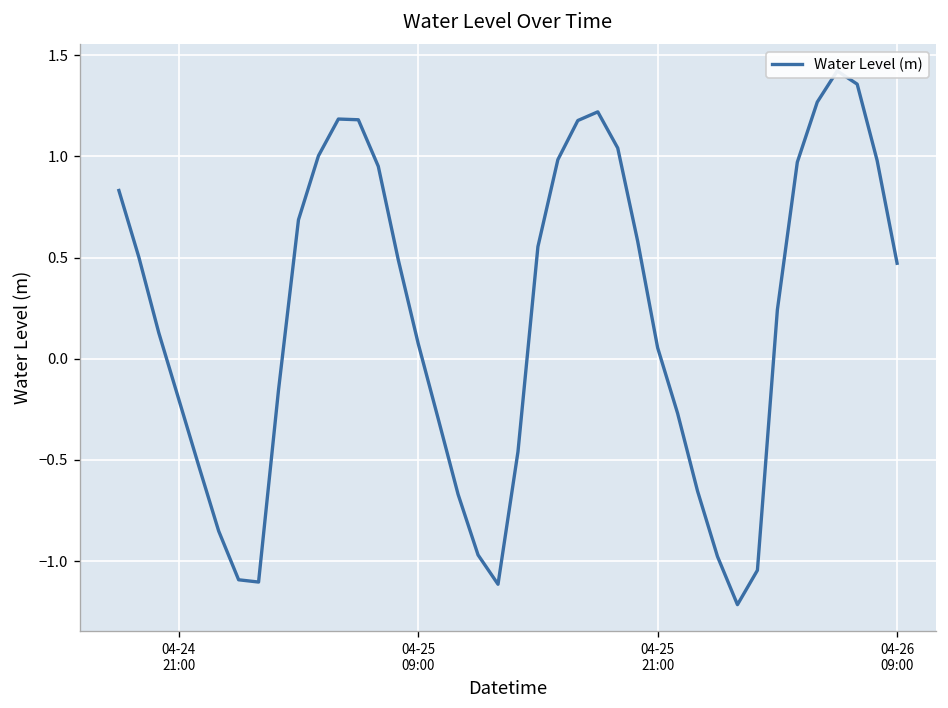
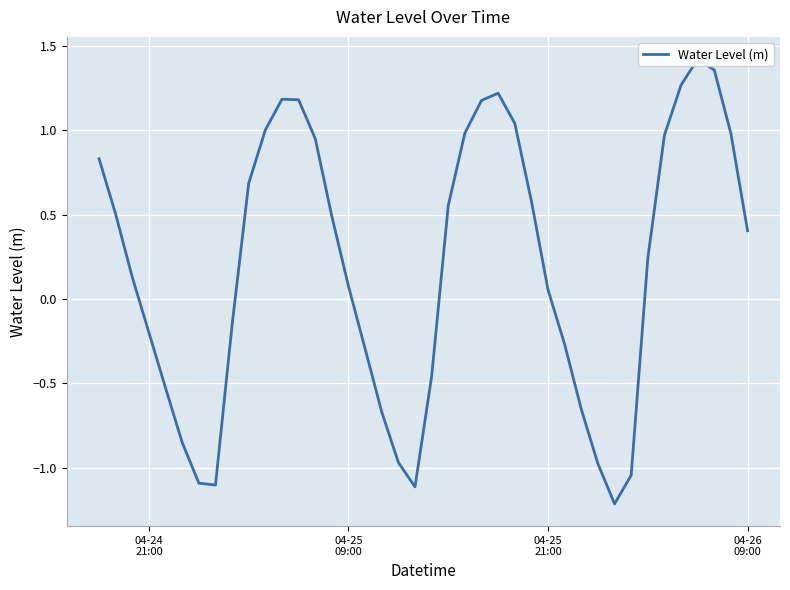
  {
    "04-24 21:00": -0.20,
    "04-25 09:00": 0.08,
    "04-25 21:00": 0.05,
-   "04-26 09:00": 0.47
+   "04-26 09:00": 0.40
  }
